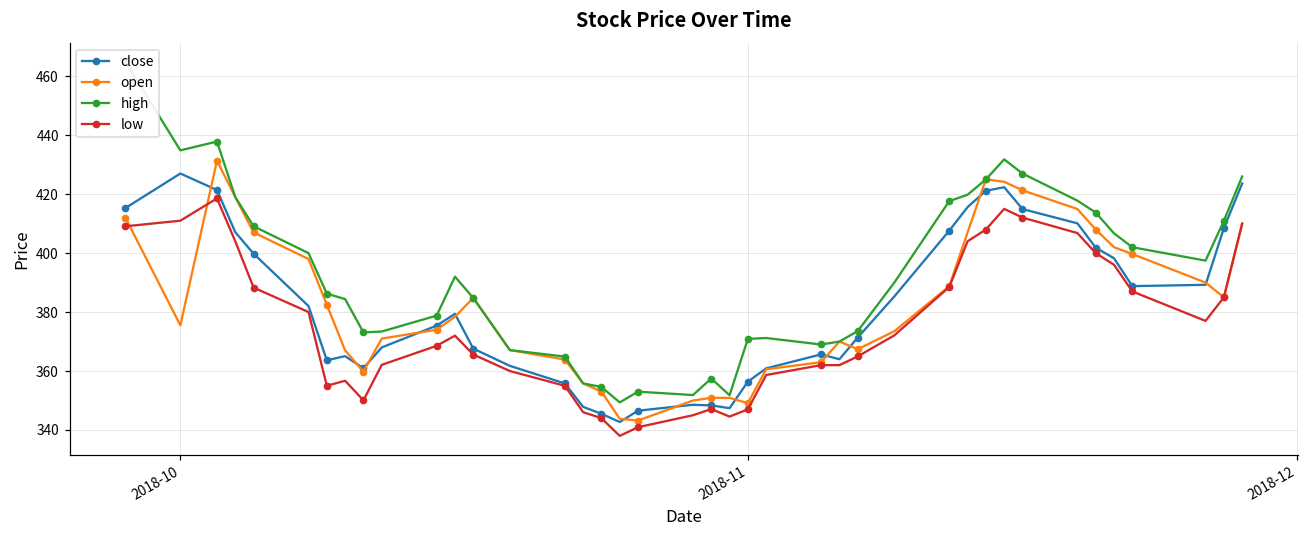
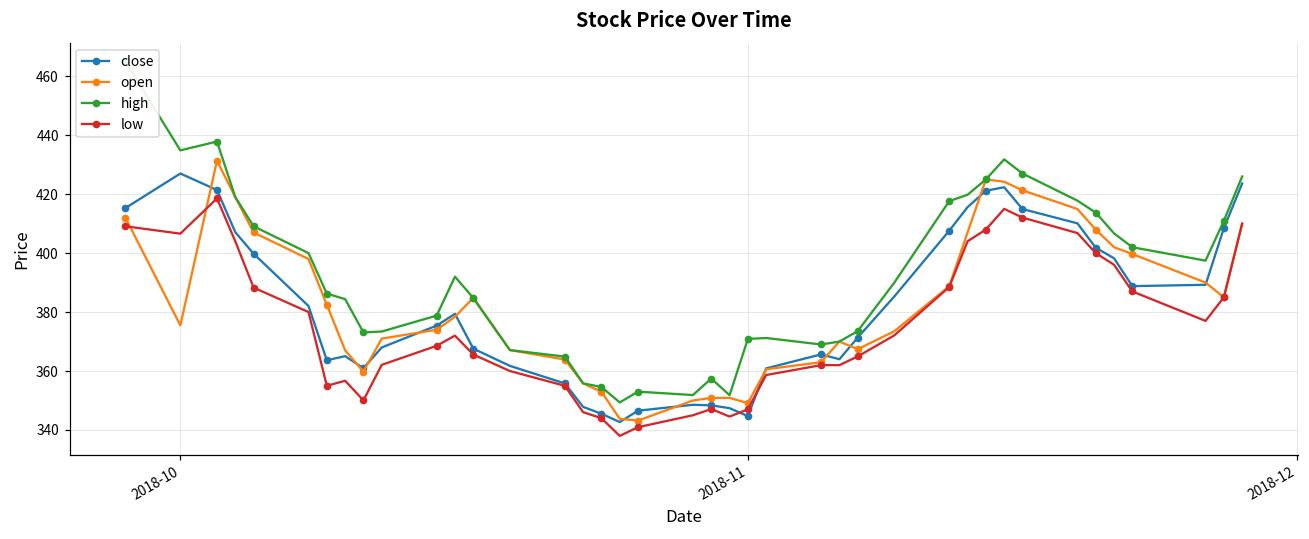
  {
    "close": {
      "2018-10": 427,
-     "2018-11": 356
+     "2018-11": 345
    },
    "open": {
      "2018-10": 376,
      "2018-11": 349
    },
    "high": {
      "2018-10": 435,
      "2018-11": 371
    },
    "low": {
-     "2018-10": 411,
+     "2018-10": 407,
      "2018-11": 347
    }
  }
